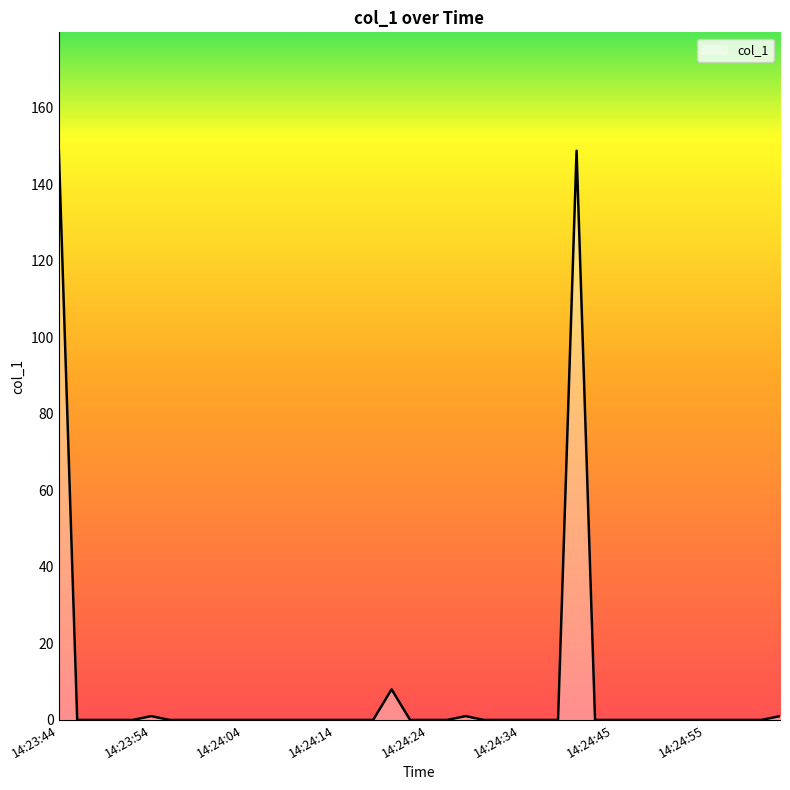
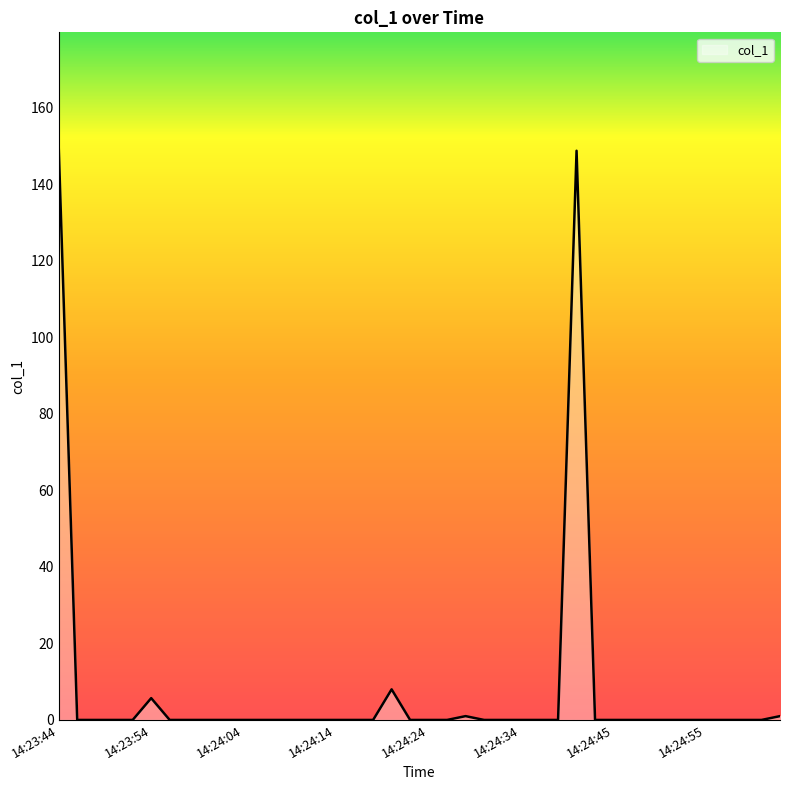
  {
    "14:23:44": 150,
-   "14:23:54": 1,
+   "14:23:54": 6,
    "14:24:04": 0,
    "14:24:14": 0,
    "14:24:24": 0,
    "14:24:34": 0,
    "14:24:45": 0,
    "14:24:55": 0
  }
